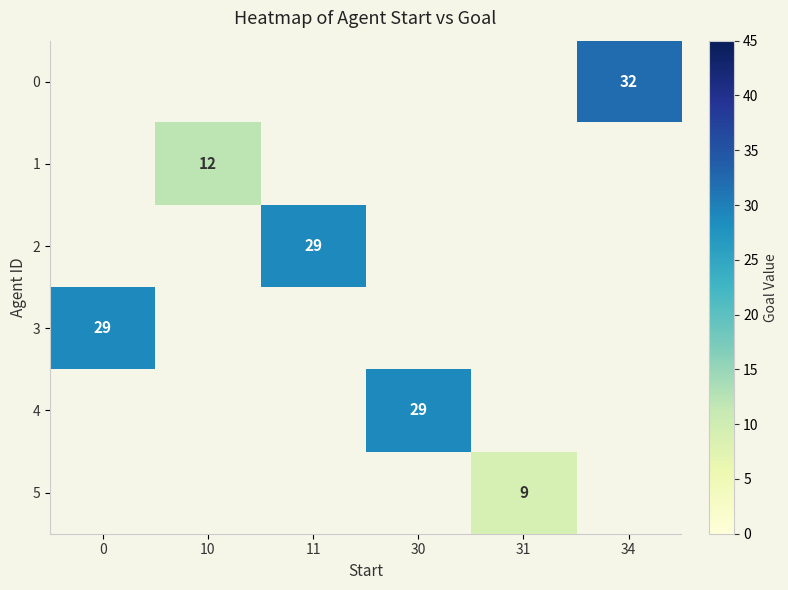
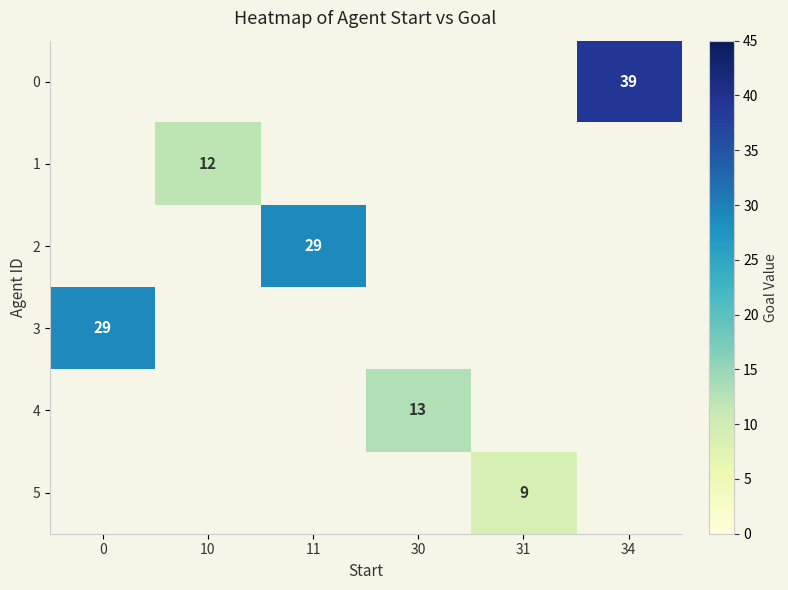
  {
    "0": {
-     "34": 32
+     "34": 39
    },
    "1": {
      "10": 12
    },
    "2": {
      "11": 29
    },
    "3": {
      "0": 29
    },
    "4": {
-     "30": 29
+     "30": 13
    },
    "5": {
      "31": 9
    }
  }
